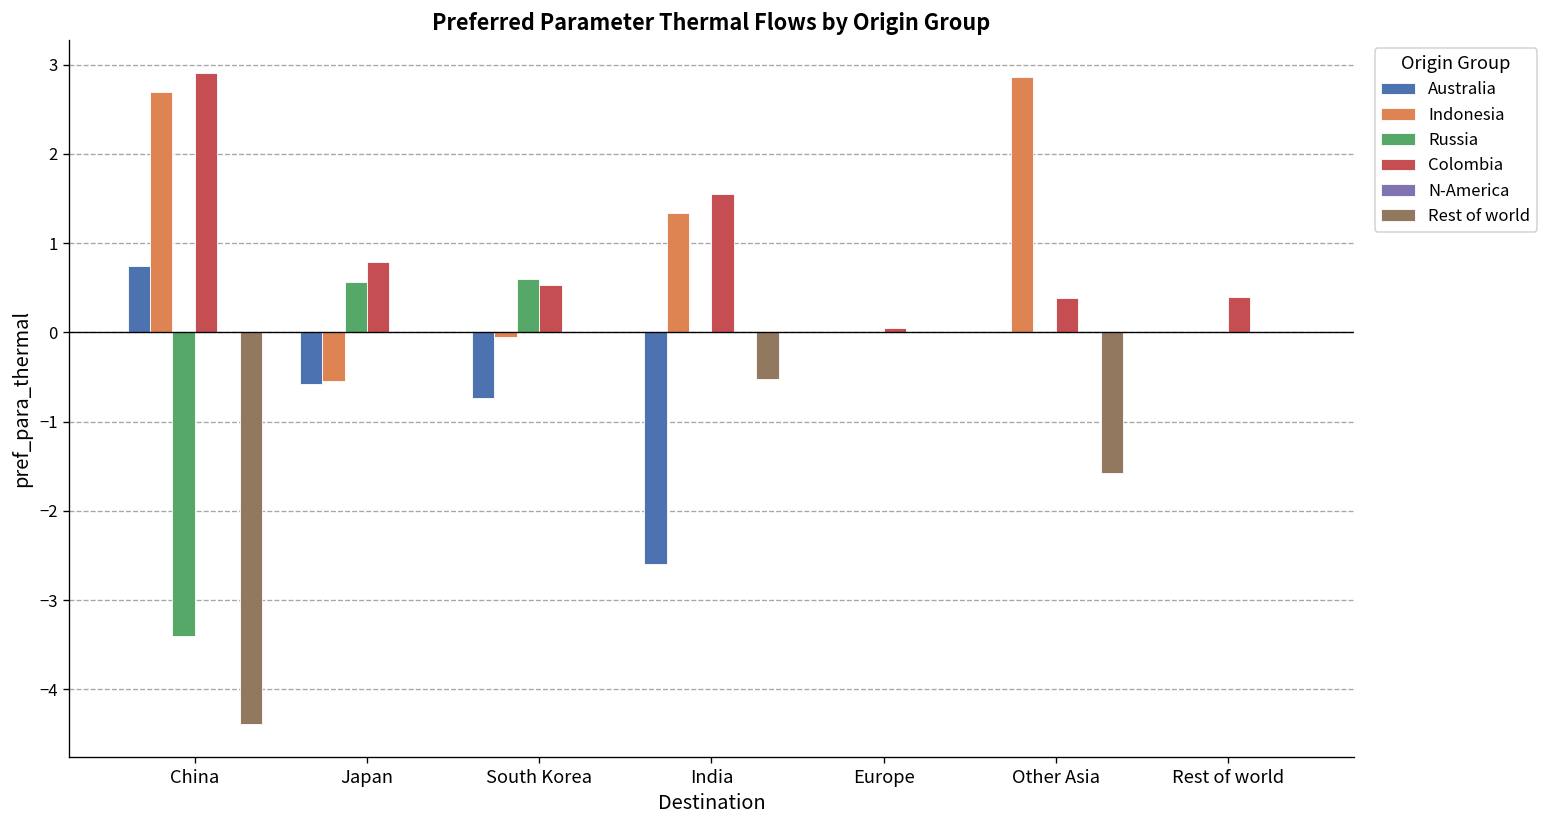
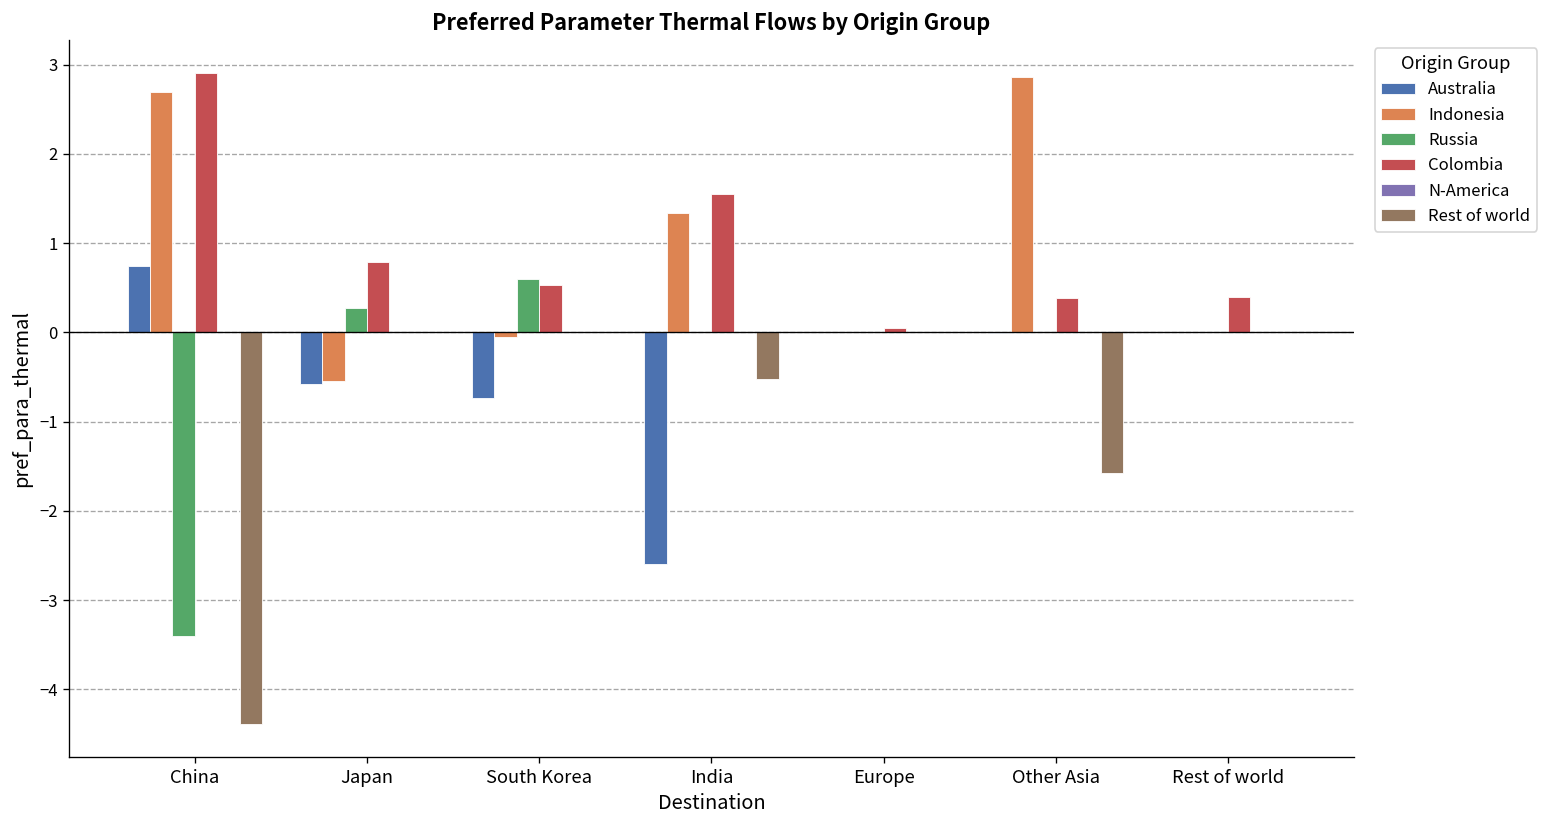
  {
    "Russia": {
      "China": -3.4,
-     "Japan": 0.6,
+     "Japan": 0.3,
      "South Korea": 0.6,
      "India": 0.0,
      "Europe": 0.0,
      "Other Asia": 0.0,
      "Rest of world": 0.0
    },
    "Rest of world": {
      "China": -4.4,
      "Japan": 0.0,
      "South Korea": 0.0,
      "India": -0.5,
      "Europe": 0.0,
      "Other Asia": -1.6,
      "Rest of world": 0.0
    }
  }
